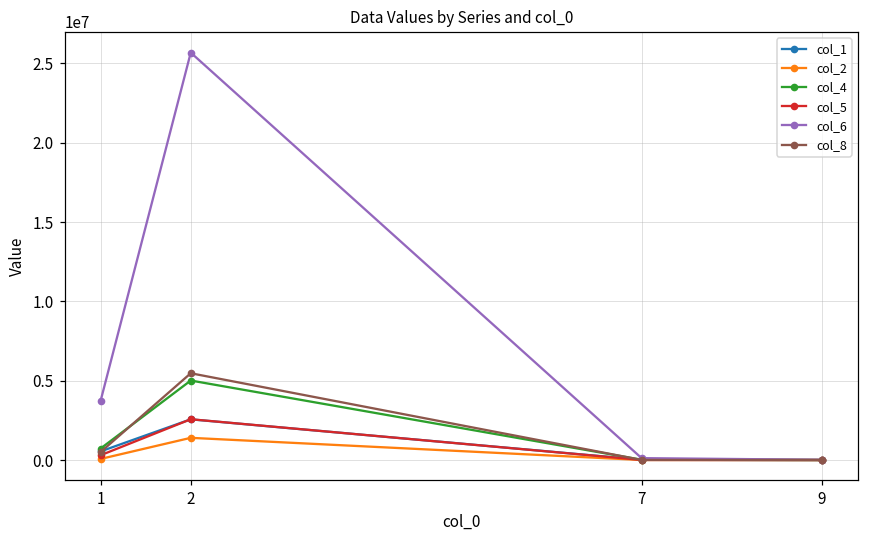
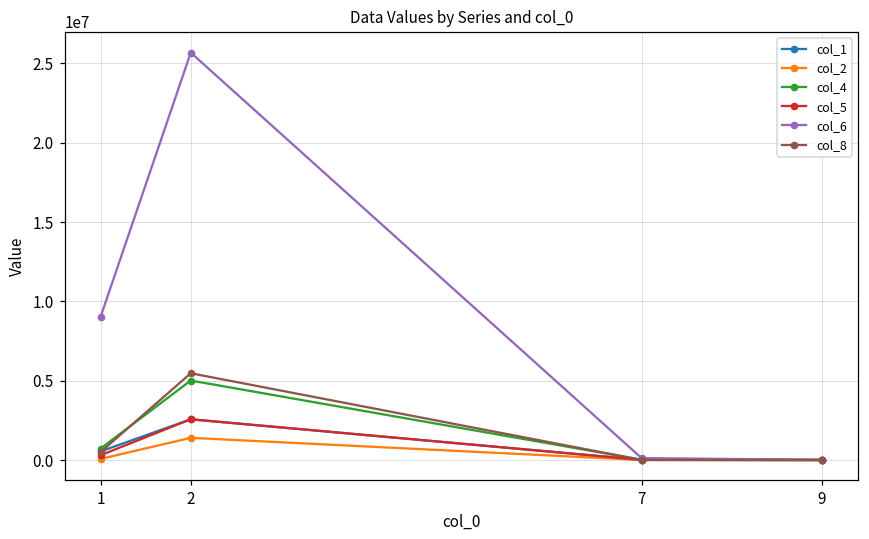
  {
    "col_2": {
      "1": 100000,
      "2": 1400000
    },
    "col_4": {
      "1": 700000,
      "2": 5000000
    },
    "col_5": {
      "1": 300000
    },
    "col_6": {
-     "1": 3700000,
+     "1": 9000000,
      "2": 25700000
    },
    "col_8": {
      "2": 5500000
    }
  }
